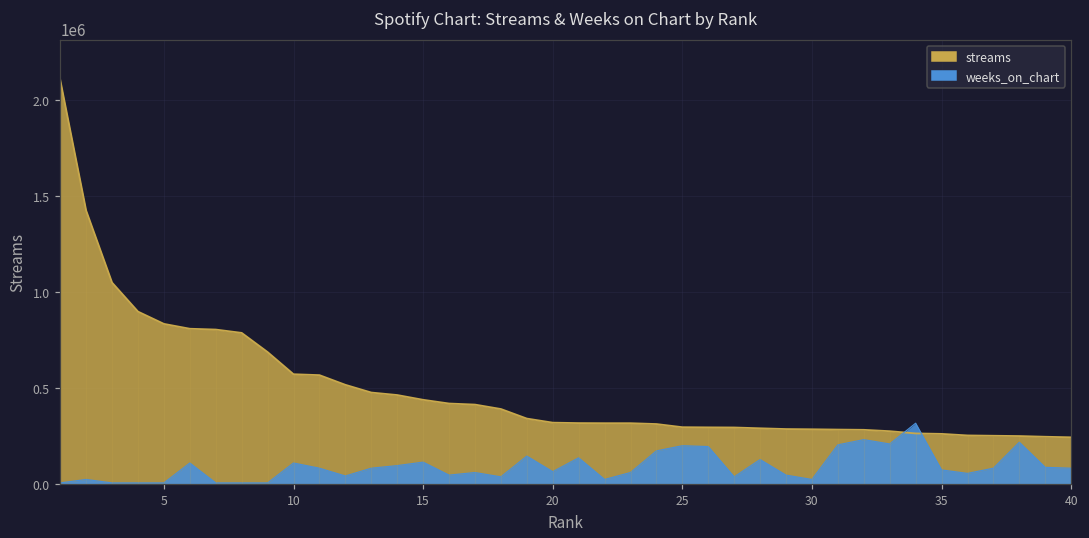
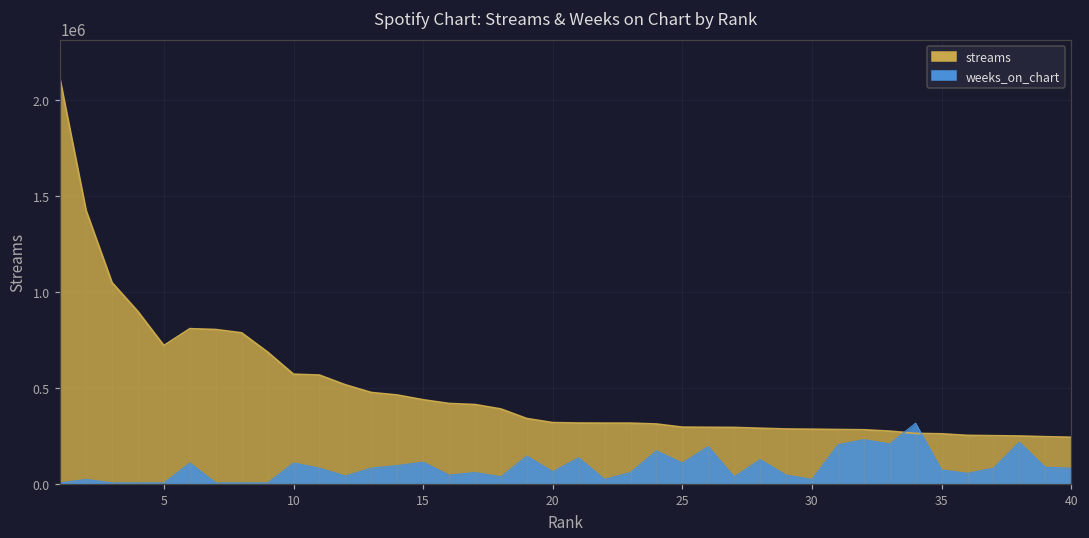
  {
    "streams": {
-     "5": 830000,
+     "5": 720000,
      "10": 570000,
      "15": 440000,
      "20": 320000,
      "25": 290000,
      "30": 280000,
      "35": 260000,
      "40": 240000
    },
    "weeks_on_chart": {
      "5": 0,
      "10": 110000,
      "15": 110000,
      "20": 60000,
-     "25": 200000,
+     "25": 110000,
      "30": 20000,
      "35": 70000,
      "40": 80000
    }
  }
